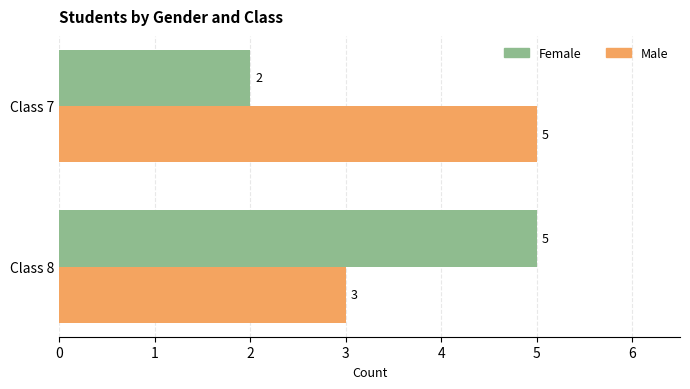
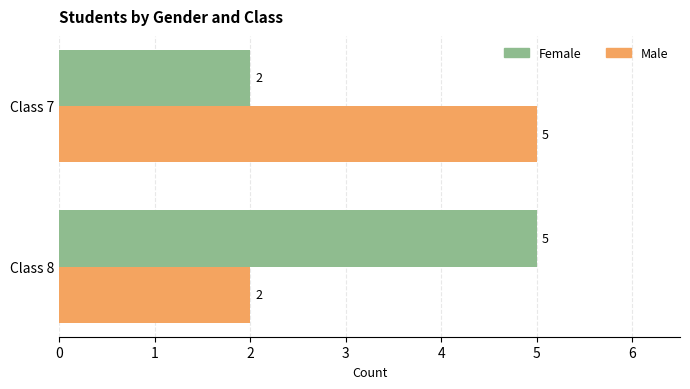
  {
    "Female": {
      "Class 7": 2,
      "Class 8": 5
    },
    "Male": {
      "Class 7": 5,
-     "Class 8": 3
+     "Class 8": 2
    }
  }
